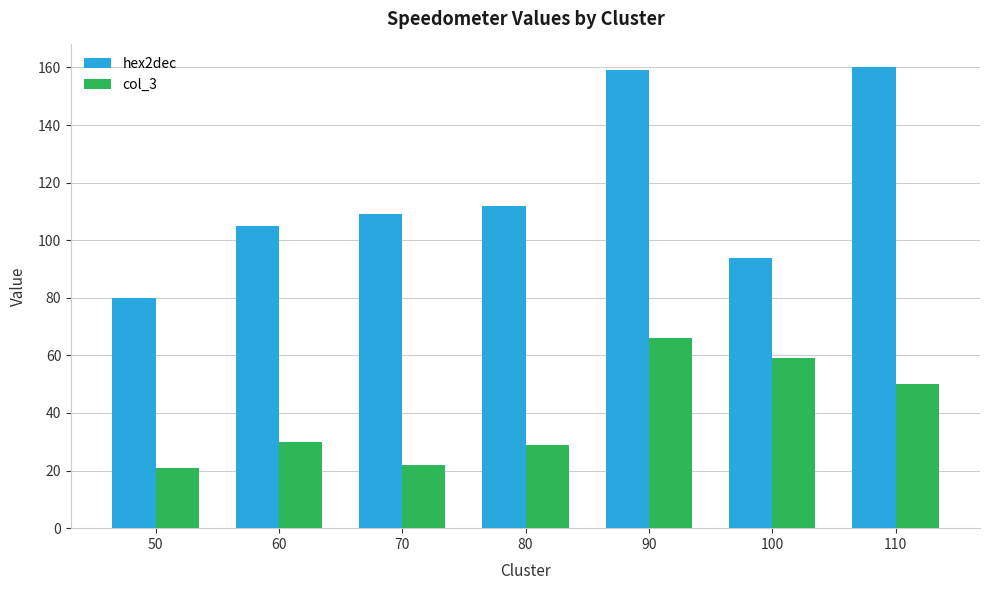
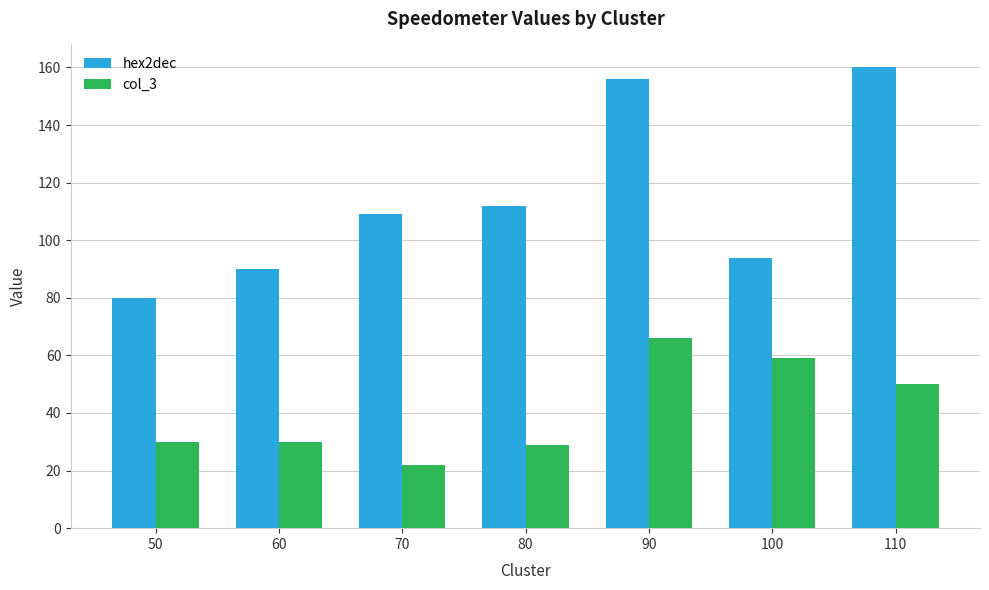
  {
    "hex2dec": {
      "50": 80,
-     "60": 105,
+     "60": 90,
      "70": 109,
      "80": 112,
-     "90": 159,
+     "90": 156,
      "100": 94,
      "110": 160
    },
    "col_3": {
-     "50": 21,
+     "50": 30,
      "60": 30,
      "70": 22,
      "80": 29,
      "90": 66,
      "100": 59,
      "110": 50
    }
  }
